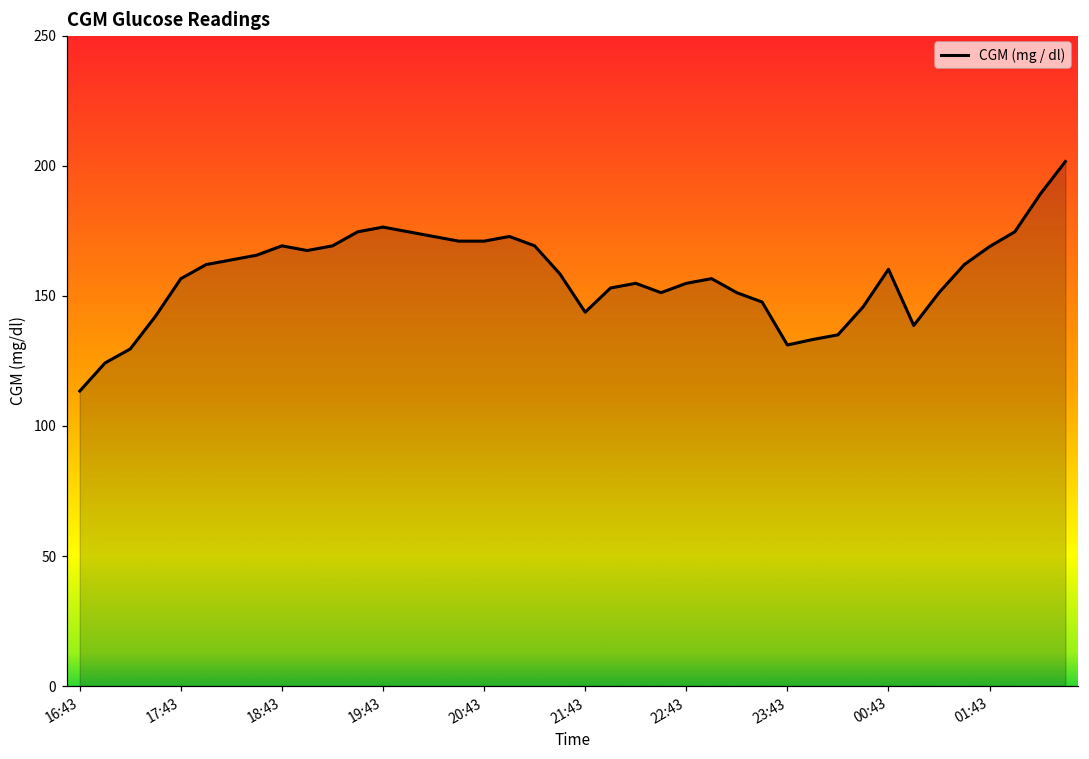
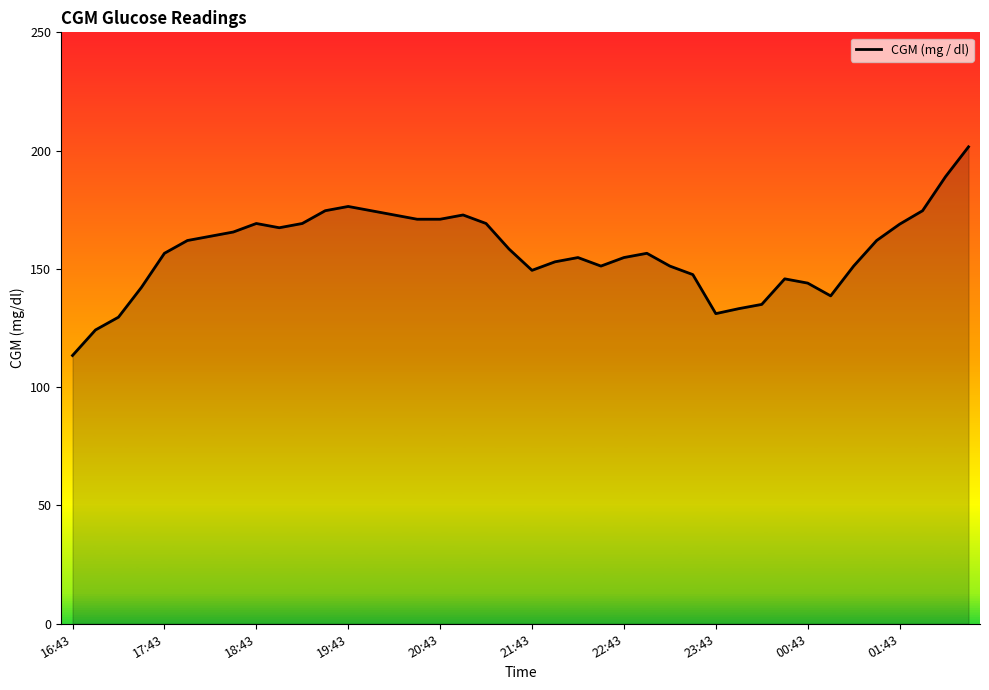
  {
    "16:43": 113,
    "17:43": 157,
    "18:43": 169,
    "19:43": 176,
    "20:43": 171,
-   "21:43": 144,
+   "21:43": 149,
    "22:43": 155,
    "23:43": 131,
-   "00:43": 160,
+   "00:43": 144,
    "01:43": 169
  }
